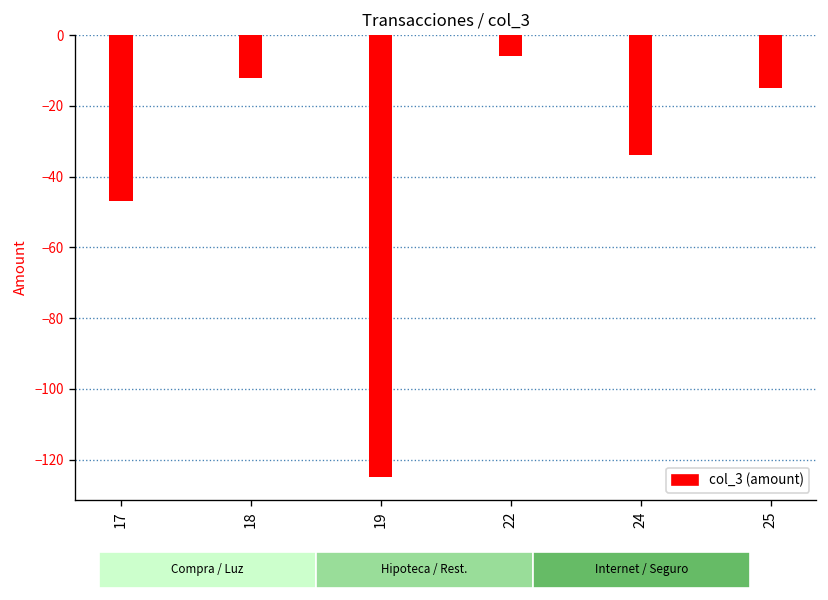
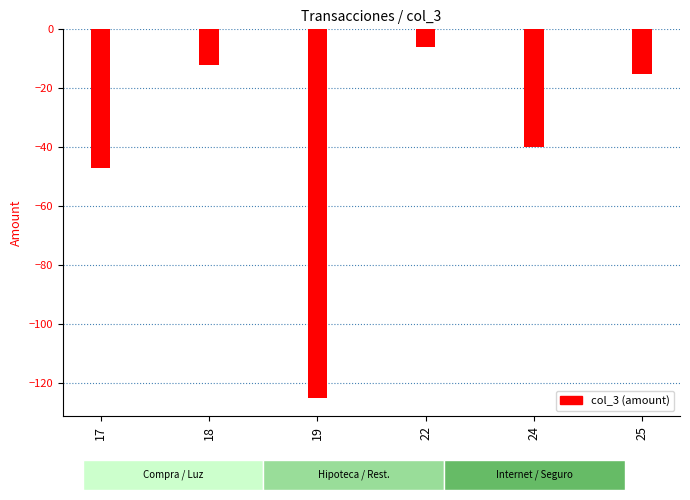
  {
    "17": -47,
    "18": -12,
    "19": -125,
    "22": -6,
-   "24": -34,
+   "24": -40,
    "25": -15
  }
